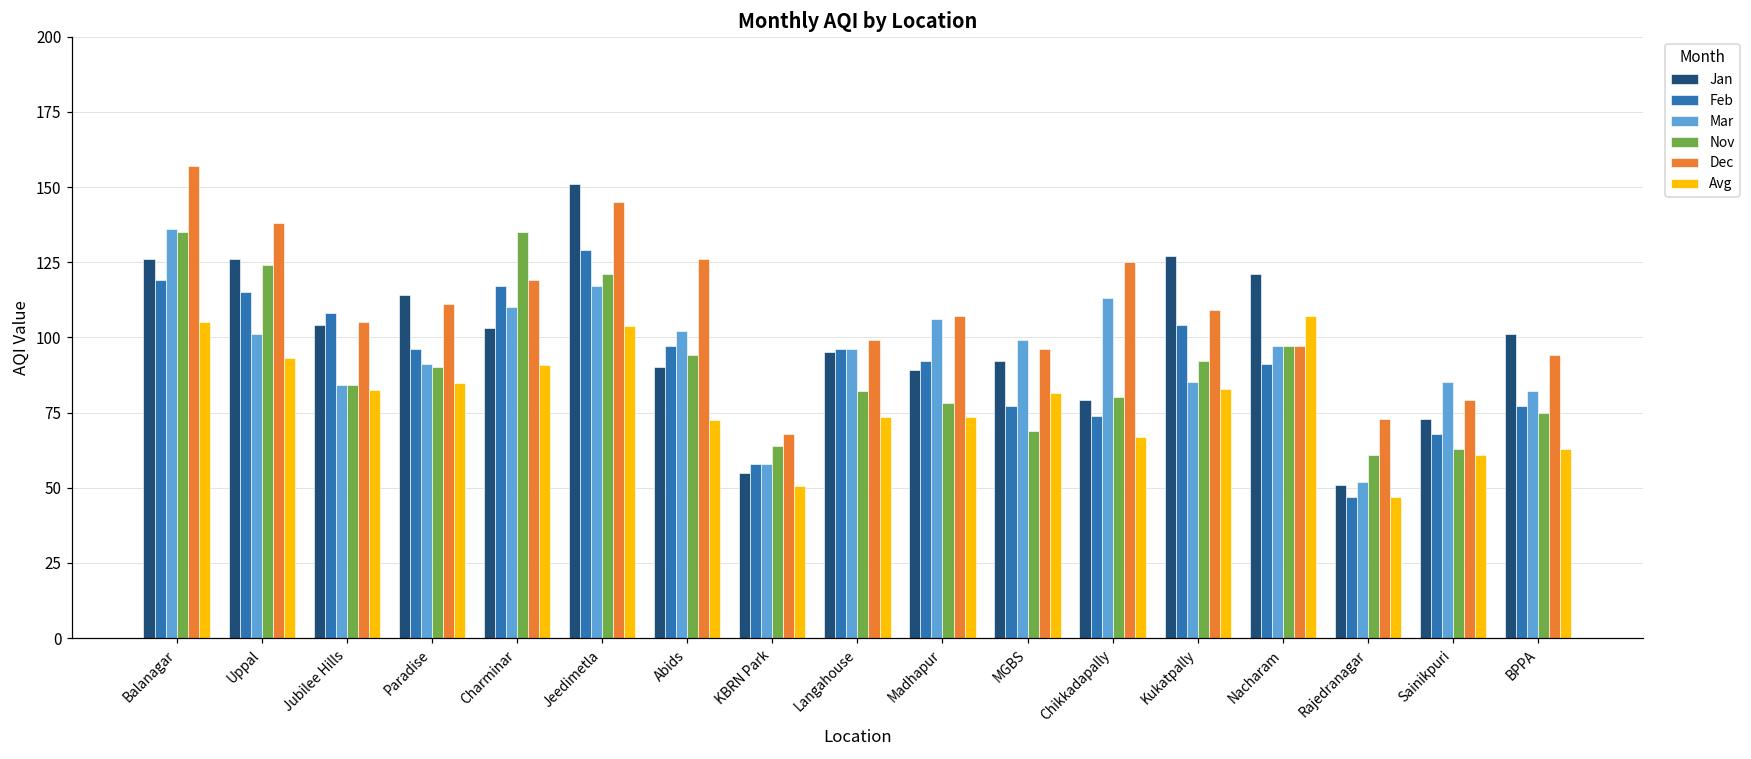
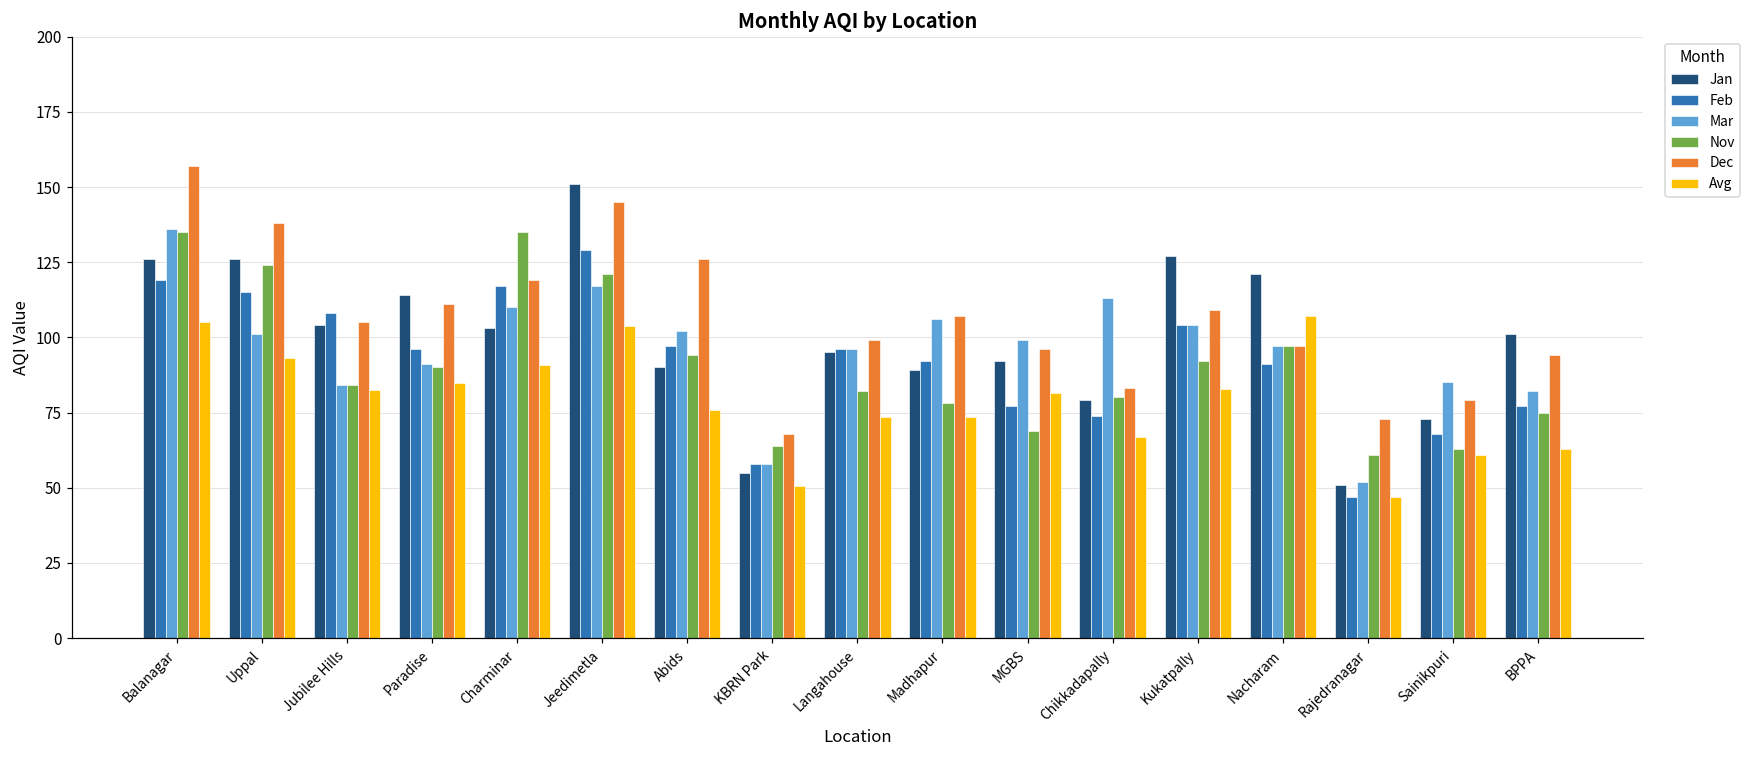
  {
    "Jan": {
      "Balanagar": 126,
      "Uppal": 126,
      "Jubilee Hills": 104,
      "Paradise": 114,
      "Charminar": 103,
      "Jeedimetla": 151,
      "Abids": 90,
      "KBRN Park": 55,
      "Langahouse": 95,
      "Madhapur": 89,
      "MGBS": 92,
      "Chikkadapally": 79,
      "Kukatpally": 127,
      "Nacharam": 121,
      "Rajedranagar": 51,
      "Sainikpuri": 73,
      "BPPA": 101
    },
    "Feb": {
      "Balanagar": 119,
      "Uppal": 115,
      "Jubilee Hills": 108,
      "Paradise": 96,
      "Charminar": 117,
      "Jeedimetla": 129,
      "Abids": 97,
      "KBRN Park": 58,
      "Langahouse": 96,
      "Madhapur": 92,
      "MGBS": 77,
      "Chikkadapally": 74,
      "Kukatpally": 104,
      "Nacharam": 91,
      "Rajedranagar": 47,
      "Sainikpuri": 68,
      "BPPA": 77
    },
    "Mar": {
      "Balanagar": 136,
      "Uppal": 101,
      "Jubilee Hills": 84,
      "Paradise": 91,
      "Charminar": 110,
      "Jeedimetla": 117,
      "Abids": 102,
      "KBRN Park": 58,
      "Langahouse": 96,
      "Madhapur": 106,
      "MGBS": 99,
      "Chikkadapally": 113,
-     "Kukatpally": 85,
+     "Kukatpally": 104,
      "Nacharam": 97,
      "Rajedranagar": 52,
      "Sainikpuri": 85,
      "BPPA": 82
    },
    "Nov": {
      "Balanagar": 135,
      "Uppal": 124,
      "Jubilee Hills": 84,
      "Paradise": 90,
      "Charminar": 135,
      "Jeedimetla": 121,
      "Abids": 94,
      "KBRN Park": 64,
      "Langahouse": 82,
      "Madhapur": 78,
      "MGBS": 69,
      "Chikkadapally": 80,
      "Kukatpally": 92,
      "Nacharam": 97,
      "Rajedranagar": 61,
      "Sainikpuri": 63,
      "BPPA": 75
    },
    "Dec": {
      "Balanagar": 157,
      "Uppal": 138,
      "Jubilee Hills": 105,
      "Paradise": 111,
      "Charminar": 119,
      "Jeedimetla": 145,
      "Abids": 126,
      "KBRN Park": 68,
      "Langahouse": 99,
      "Madhapur": 107,
      "MGBS": 96,
-     "Chikkadapally": 125,
+     "Chikkadapally": 83,
      "Kukatpally": 109,
      "Nacharam": 97,
      "Rajedranagar": 73,
      "Sainikpuri": 79,
      "BPPA": 94
    },
    "Avg": {
      "Balanagar": 105,
      "Uppal": 93,
      "Jubilee Hills": 82,
      "Paradise": 85,
      "Charminar": 91,
      "Jeedimetla": 104,
-     "Abids": 72,
+     "Abids": 76,
      "KBRN Park": 51,
      "Langahouse": 74,
      "Madhapur": 74,
      "MGBS": 81,
      "Chikkadapally": 67,
      "Kukatpally": 83,
      "Nacharam": 107,
      "Rajedranagar": 47,
      "Sainikpuri": 61,
      "BPPA": 63
    }
  }
